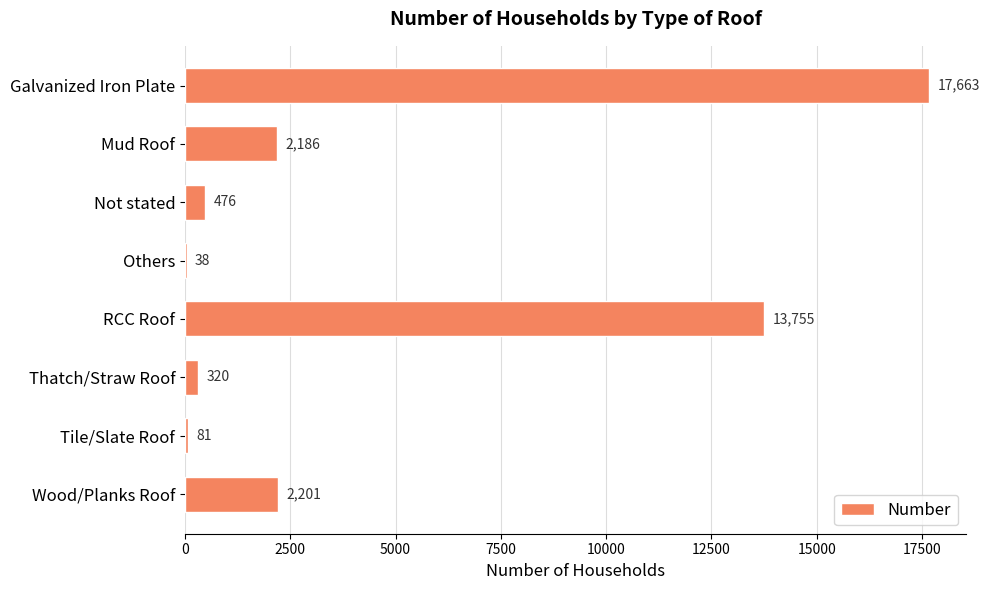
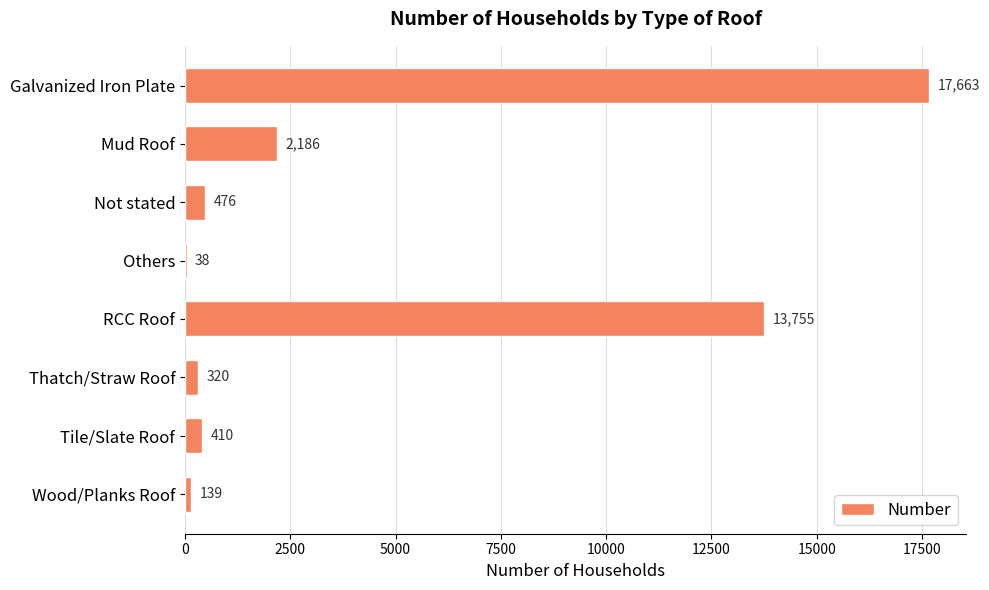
  {
    "Galvanized Iron Plate": "17,663",
    "Mud Roof": "2,186",
    "Not stated": "476",
    "Others": "38",
    "RCC Roof": "13,755",
    "Thatch/Straw Roof": "320",
-   "Tile/Slate Roof": "81",
-   "Wood/Planks Roof": "2,201"
+   "Tile/Slate Roof": "410",
+   "Wood/Planks Roof": "139"
  }
